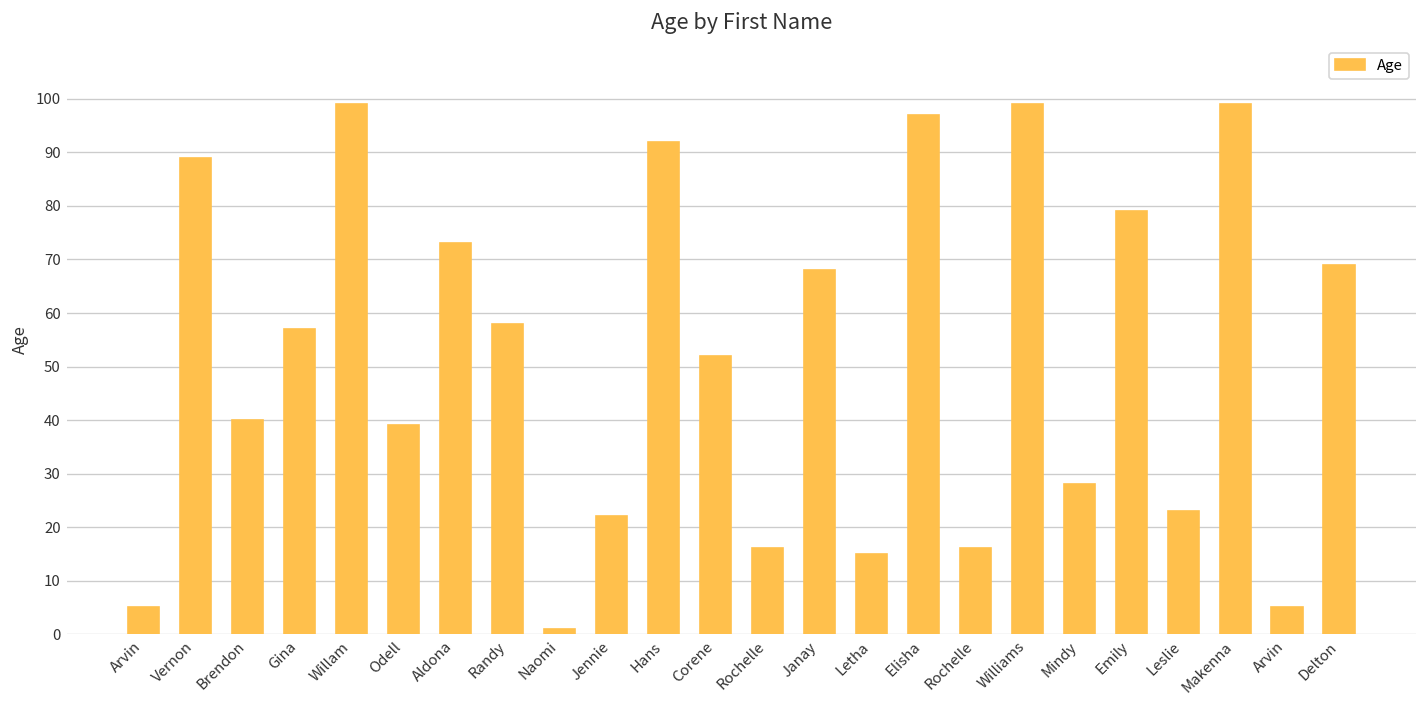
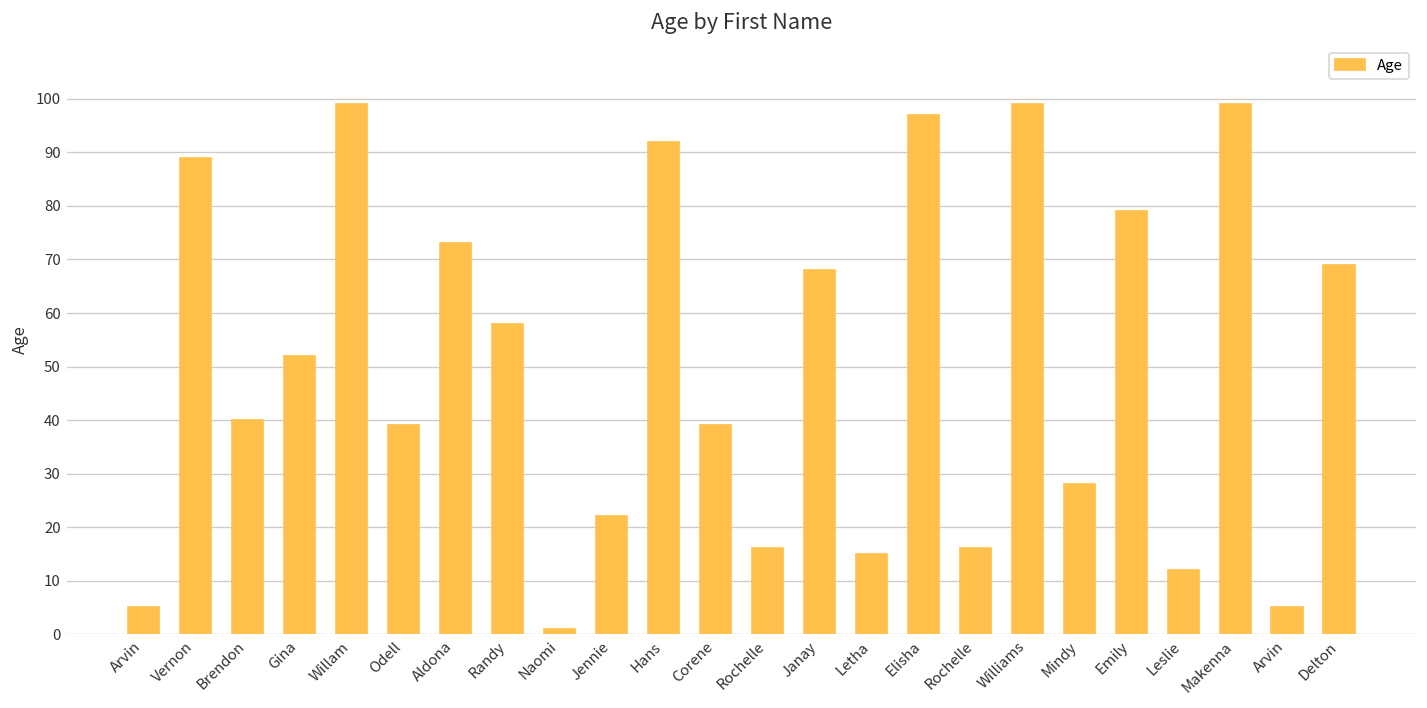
  {
    "Vernon": 89,
    "Brendon": 40,
-   "Gina": 57,
+   "Gina": 52,
    "Willam": 99,
    "Odell": 39,
    "Aldona": 73,
    "Randy": 58,
    "Naomi": 1,
    "Jennie": 22,
    "Hans": 92,
-   "Corene": 52,
+   "Corene": 39,
    "Janay": 68,
    "Letha": 15,
    "Elisha": 97,
    "Williams": 99,
    "Mindy": 28,
    "Emily": 79,
-   "Leslie": 23,
+   "Leslie": 12,
    "Makenna": 99,
    "Delton": 69
  }
